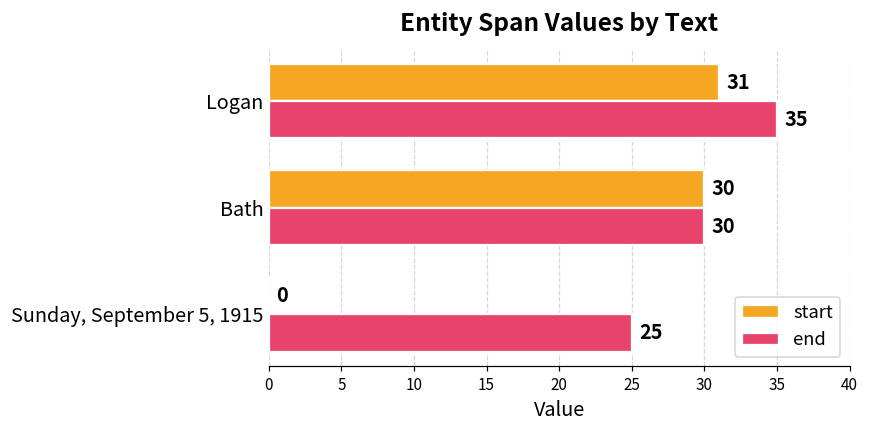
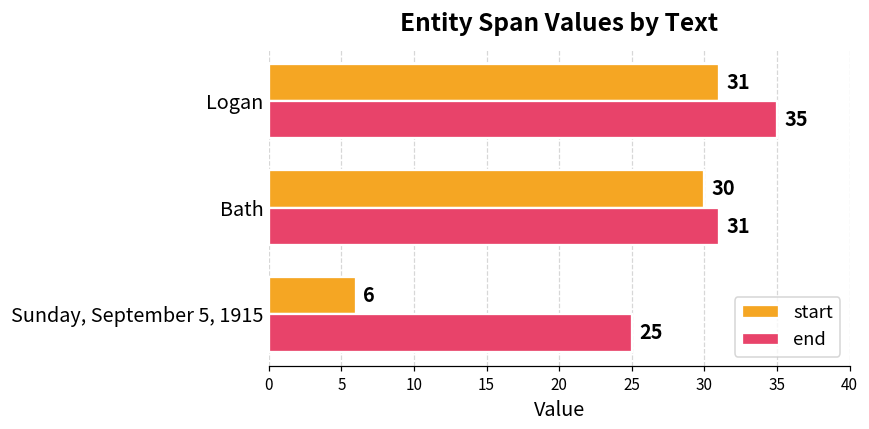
  {
    "start": {
      "Logan": 31,
      "Bath": 30,
-     "Sunday, September 5, 1915": 0
+     "Sunday, September 5, 1915": 6
    },
    "end": {
      "Logan": 35,
-     "Bath": 30,
+     "Bath": 31,
      "Sunday, September 5, 1915": 25
    }
  }
